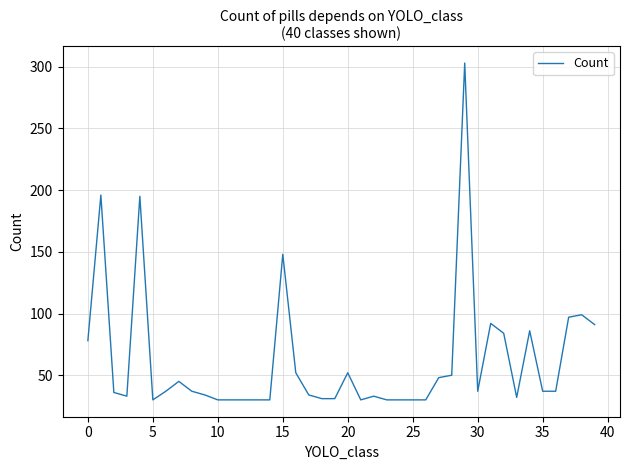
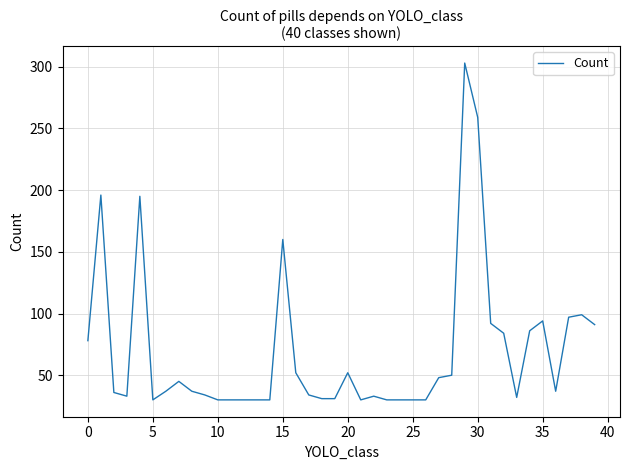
  {
    "0": 78,
    "5": 30,
    "10": 30,
-   "15": 148,
+   "15": 160,
    "20": 52,
    "25": 30,
-   "30": 37,
-   "35": 37
+   "30": 259,
+   "35": 94
  }
